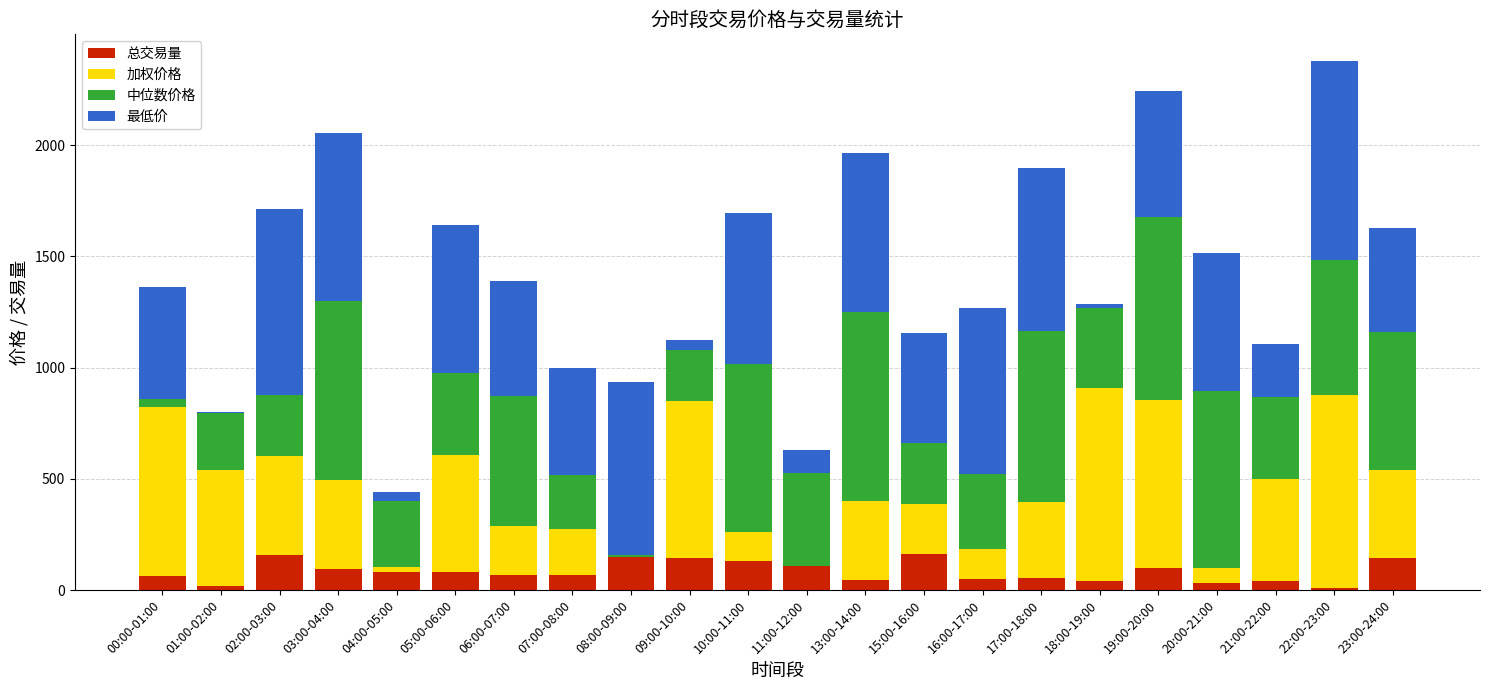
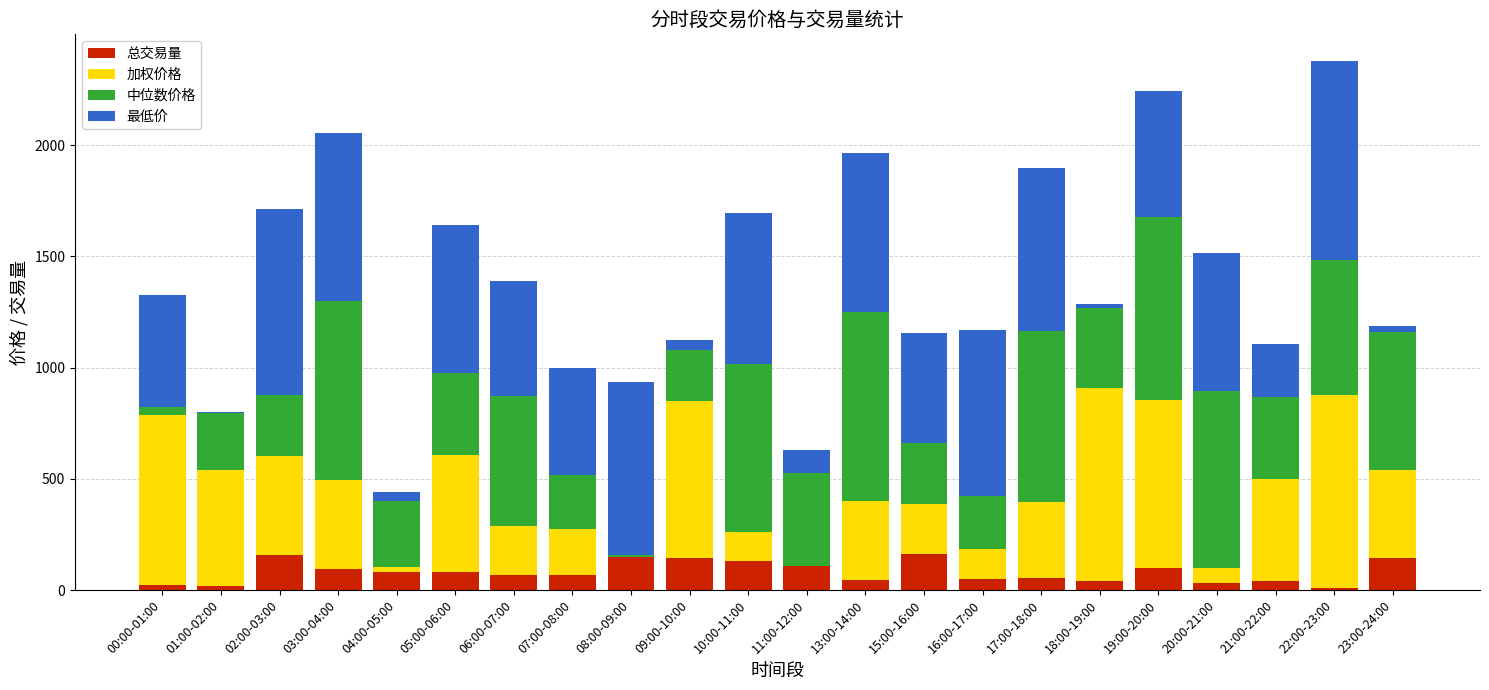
  {
    "总交易量": {
-     "00:00-01:00": 60,
+     "00:00-01:00": 20,
      "01:00-02:00": 20,
      "02:00-03:00": 160,
      "03:00-04:00": 90,
      "04:00-05:00": 80,
      "05:00-06:00": 80,
      "06:00-07:00": 70,
      "07:00-08:00": 70,
      "08:00-09:00": 150,
      "09:00-10:00": 140,
      "10:00-11:00": 130,
      "11:00-12:00": 110,
      "13:00-14:00": 40,
      "15:00-16:00": 160,
      "16:00-17:00": 50,
      "17:00-18:00": 60,
      "18:00-19:00": 40,
      "19:00-20:00": 100,
      "20:00-21:00": 30,
      "21:00-22:00": 40,
      "23:00-24:00": 140
    },
    "加权价格": {
      "00:00-01:00": 760,
      "01:00-02:00": 520,
      "02:00-03:00": 450,
      "03:00-04:00": 400,
      "04:00-05:00": 20,
      "05:00-06:00": 530,
      "06:00-07:00": 220,
      "07:00-08:00": 210,
      "08:00-09:00": 0,
      "09:00-10:00": 710,
      "10:00-11:00": 130,
      "11:00-12:00": 0,
      "13:00-14:00": 350,
      "15:00-16:00": 220,
      "16:00-17:00": 140,
      "17:00-18:00": 340,
      "18:00-19:00": 860,
      "19:00-20:00": 760,
      "20:00-21:00": 70,
      "21:00-22:00": 460,
      "22:00-23:00": 870,
      "23:00-24:00": 400
    },
    "中位数价格": {
      "00:00-01:00": 40,
      "01:00-02:00": 260,
      "02:00-03:00": 270,
      "03:00-04:00": 810,
      "04:00-05:00": 300,
      "05:00-06:00": 370,
      "06:00-07:00": 580,
      "07:00-08:00": 240,
      "09:00-10:00": 230,
      "10:00-11:00": 750,
      "11:00-12:00": 420,
      "13:00-14:00": 850,
      "15:00-16:00": 280,
-     "16:00-17:00": 340,
+     "16:00-17:00": 240,
      "17:00-18:00": 770,
      "18:00-19:00": 360,
      "19:00-20:00": 820,
      "20:00-21:00": 790,
      "21:00-22:00": 370,
      "22:00-23:00": 610,
      "23:00-24:00": 620
    },
    "最低价": {
      "00:00-01:00": 500,
      "02:00-03:00": 840,
      "03:00-04:00": 750,
      "04:00-05:00": 40,
      "05:00-06:00": 660,
      "06:00-07:00": 520,
      "07:00-08:00": 480,
      "08:00-09:00": 780,
      "09:00-10:00": 50,
      "10:00-11:00": 680,
      "11:00-12:00": 100,
      "13:00-14:00": 710,
      "15:00-16:00": 490,
      "16:00-17:00": 750,
      "17:00-18:00": 730,
      "18:00-19:00": 20,
      "19:00-20:00": 570,
      "20:00-21:00": 620,
      "21:00-22:00": 240,
      "22:00-23:00": 900,
-     "23:00-24:00": 470
+     "23:00-24:00": 30
    }
  }
